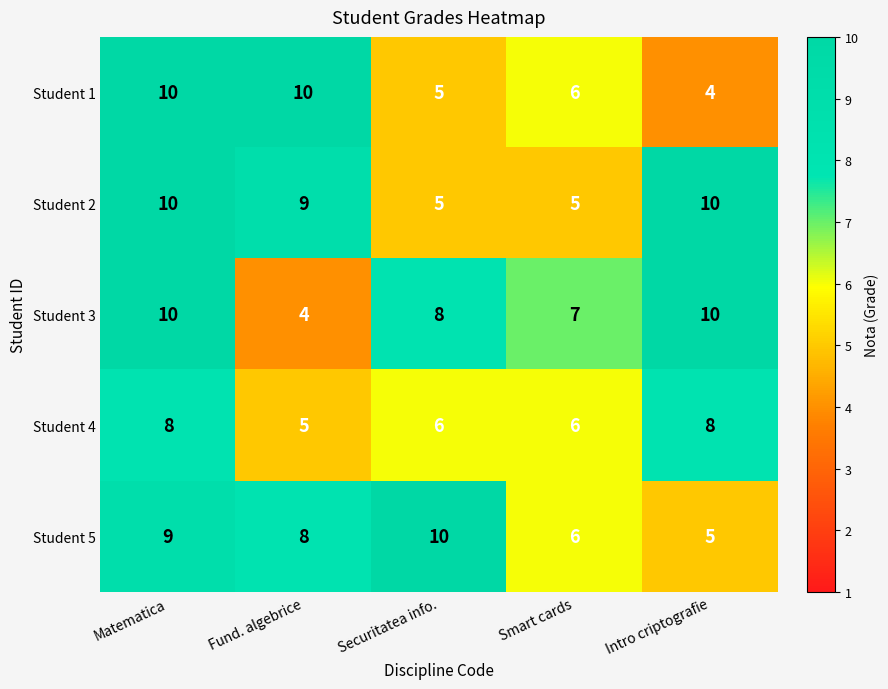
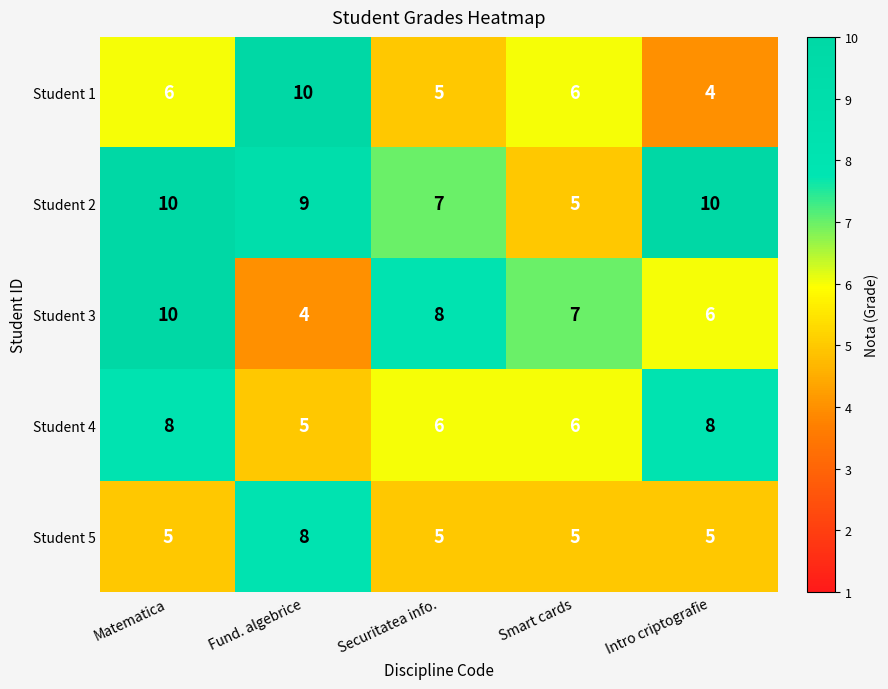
  {
    "Student 1": {
-     "Matematica": 10,
+     "Matematica": 6,
      "Fund. algebrice": 10,
      "Securitatea info.": 5,
      "Smart cards": 6,
      "Intro criptografie": 4
    },
    "Student 2": {
      "Matematica": 10,
      "Fund. algebrice": 9,
-     "Securitatea info.": 5,
+     "Securitatea info.": 7,
      "Smart cards": 5,
      "Intro criptografie": 10
    },
    "Student 3": {
      "Matematica": 10,
      "Fund. algebrice": 4,
      "Securitatea info.": 8,
      "Smart cards": 7,
-     "Intro criptografie": 10
+     "Intro criptografie": 6
    },
    "Student 4": {
      "Matematica": 8,
      "Fund. algebrice": 5,
      "Securitatea info.": 6,
      "Smart cards": 6,
      "Intro criptografie": 8
    },
    "Student 5": {
-     "Matematica": 9,
+     "Matematica": 5,
      "Fund. algebrice": 8,
-     "Securitatea info.": 10,
-     "Smart cards": 6,
+     "Securitatea info.": 5,
+     "Smart cards": 5,
      "Intro criptografie": 5
    }
  }
